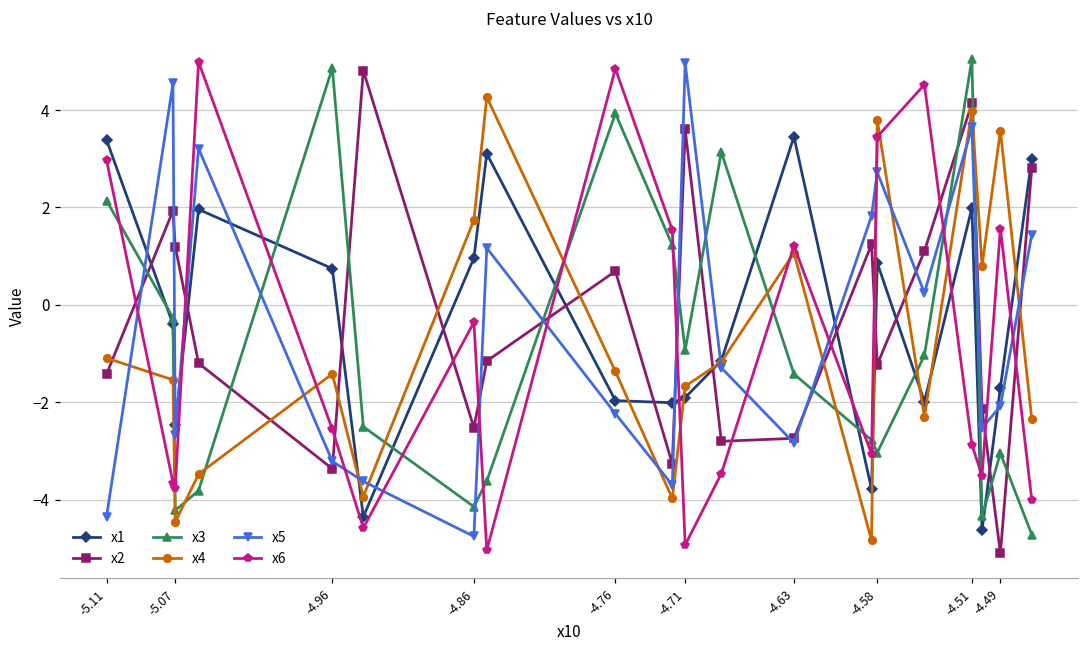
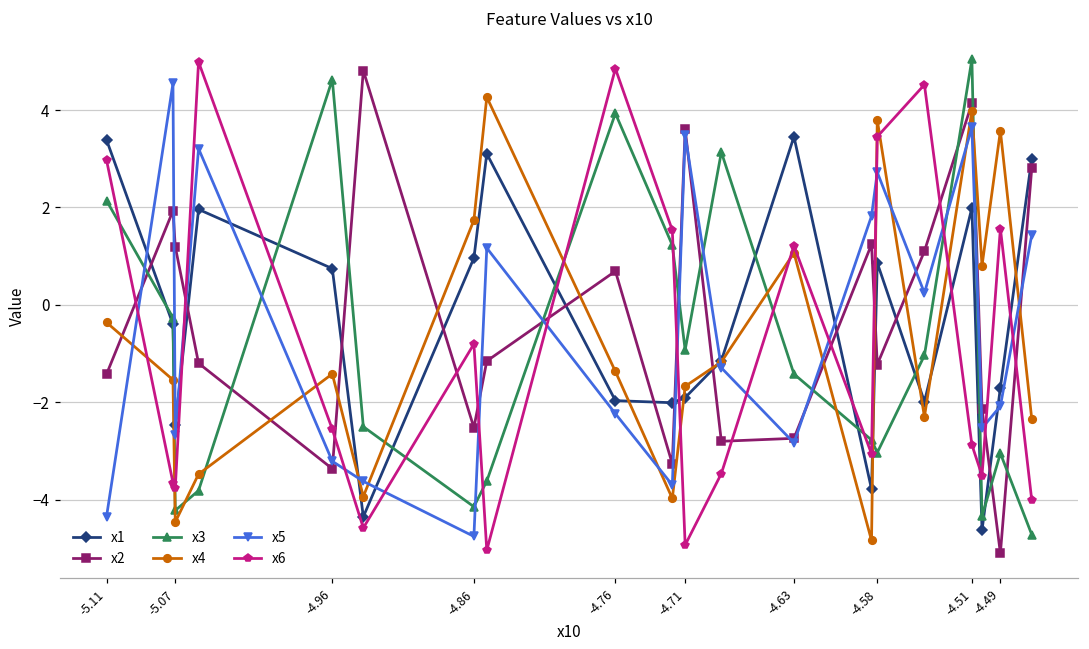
  {
    "x1": {
      "-5.11": 3.4,
      "-5.07": -2.5,
      "-4.96": 0.7,
      "-4.86": 1.0,
      "-4.76": -2.0,
      "-4.71": -1.9,
      "-4.63": 3.5,
      "-4.58": 0.9,
      "-4.51": 2.0,
      "-4.49": -1.7
    },
    "x2": {
      "-5.11": -1.4,
      "-5.07": 1.2,
      "-4.96": -3.4,
      "-4.86": -2.5,
      "-4.76": 0.7,
      "-4.71": 3.6,
      "-4.63": -2.7,
      "-4.58": -1.2,
      "-4.51": 4.1,
      "-4.49": -5.1
    },
    "x3": {
      "-5.11": 2.1,
      "-5.07": -4.2,
-     "-4.96": 4.9,
+     "-4.96": 4.6,
      "-4.86": -4.1,
      "-4.76": 3.9,
      "-4.71": -0.9,
      "-4.63": -1.4,
      "-4.58": -3.0,
      "-4.51": 5.0,
      "-4.49": -3.0
    },
    "x4": {
-     "-5.11": -1.1,
+     "-5.11": -0.4,
      "-5.07": -4.5,
      "-4.96": -1.4,
      "-4.86": 1.7,
      "-4.76": -1.4,
      "-4.71": -1.7,
      "-4.63": 1.1,
      "-4.58": 3.8,
      "-4.51": 4.0,
      "-4.49": 3.6
    },
    "x5": {
      "-5.11": -4.3,
      "-5.07": -2.7,
      "-4.96": -3.2,
      "-4.86": -4.8,
      "-4.76": -2.2,
-     "-4.71": 5.0,
+     "-4.71": 3.5,
      "-4.63": -2.8,
      "-4.58": 2.7,
      "-4.51": 3.6,
      "-4.49": -2.1
    },
    "x6": {
      "-5.11": 3.0,
      "-5.07": -3.8,
      "-4.96": -2.6,
-     "-4.86": -0.4,
+     "-4.86": -0.8,
      "-4.76": 4.8,
      "-4.71": -4.9,
      "-4.63": 1.2,
      "-4.58": 3.5,
      "-4.51": -2.9,
      "-4.49": 1.6
    }
  }
